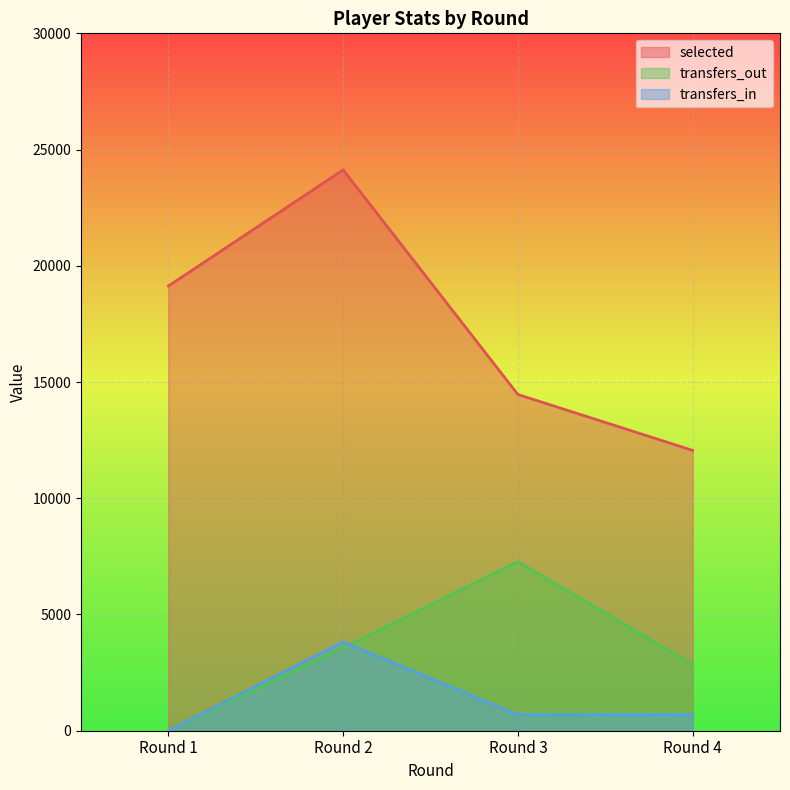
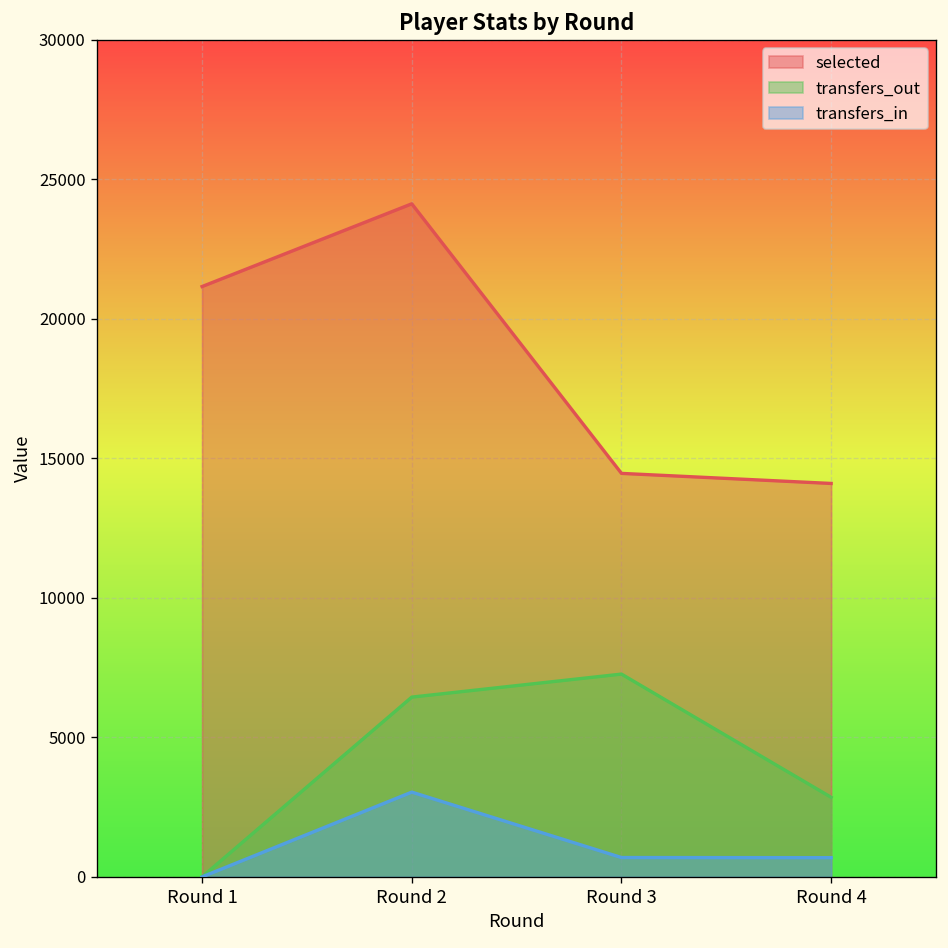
  {
    "selected": {
-     "Round 1": 19100,
+     "Round 1": 21200,
      "Round 2": 24100,
      "Round 3": 14500,
-     "Round 4": 12100
+     "Round 4": 14100
    },
    "transfers_out": {
-     "Round 2": 3600,
+     "Round 2": 6400,
      "Round 3": 7300,
      "Round 4": 2900
    },
    "transfers_in": {
-     "Round 2": 3800,
+     "Round 2": 3000,
      "Round 3": 700,
      "Round 4": 700
    }
  }
